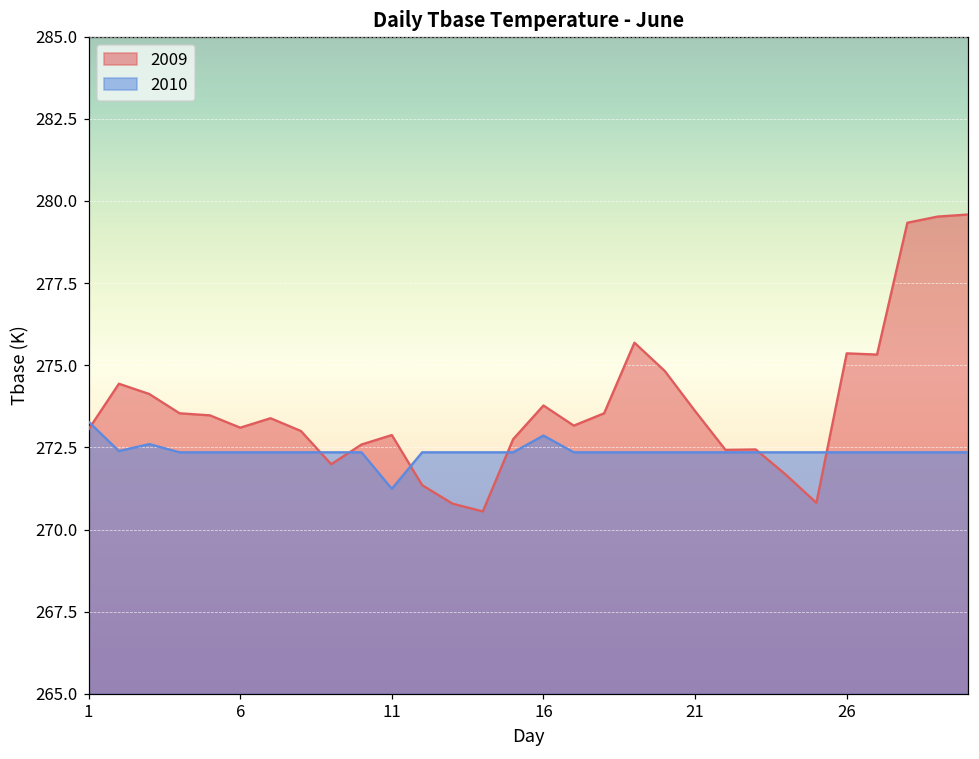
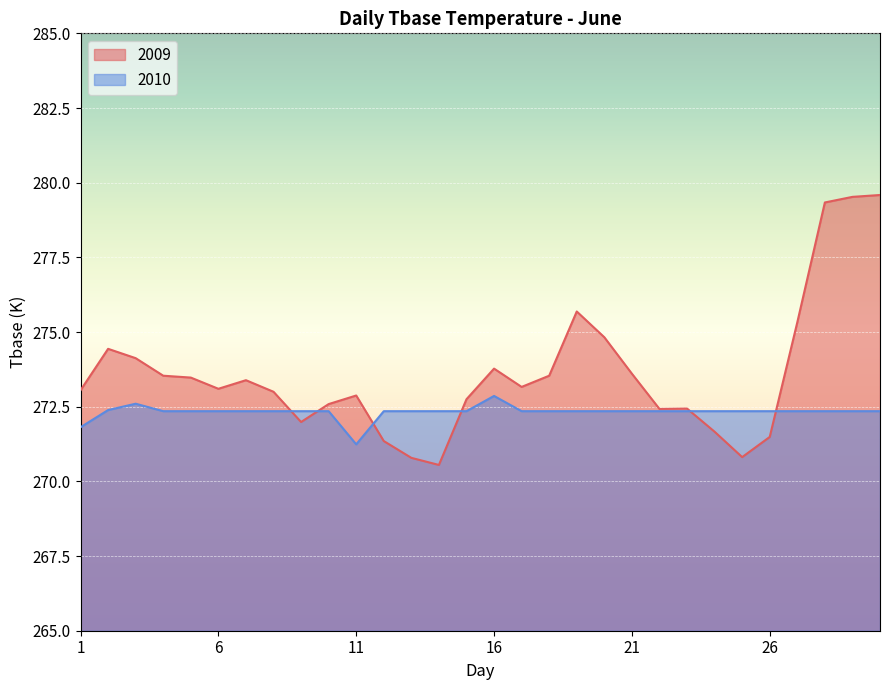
  {
    "2009": {
      "1": 273.1,
      "6": 273.1,
      "11": 272.9,
      "16": 273.8,
      "21": 273.6,
-     "26": 275.4
+     "26": 271.5
    },
    "2010": {
-     "1": 273.3,
+     "1": 271.8,
      "6": 272.4,
      "11": 271.2,
      "16": 272.9,
      "21": 272.4,
      "26": 272.4
    }
  }
